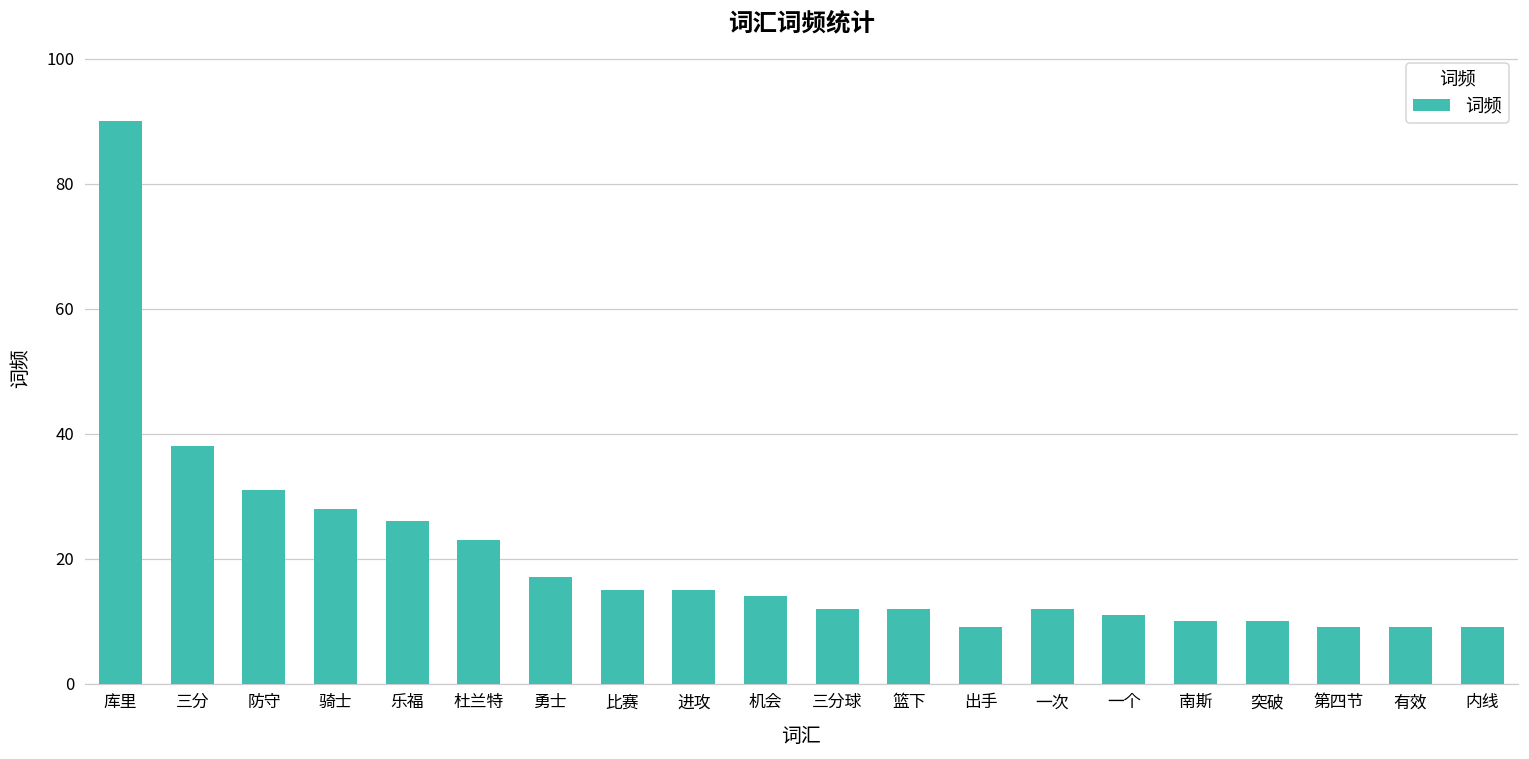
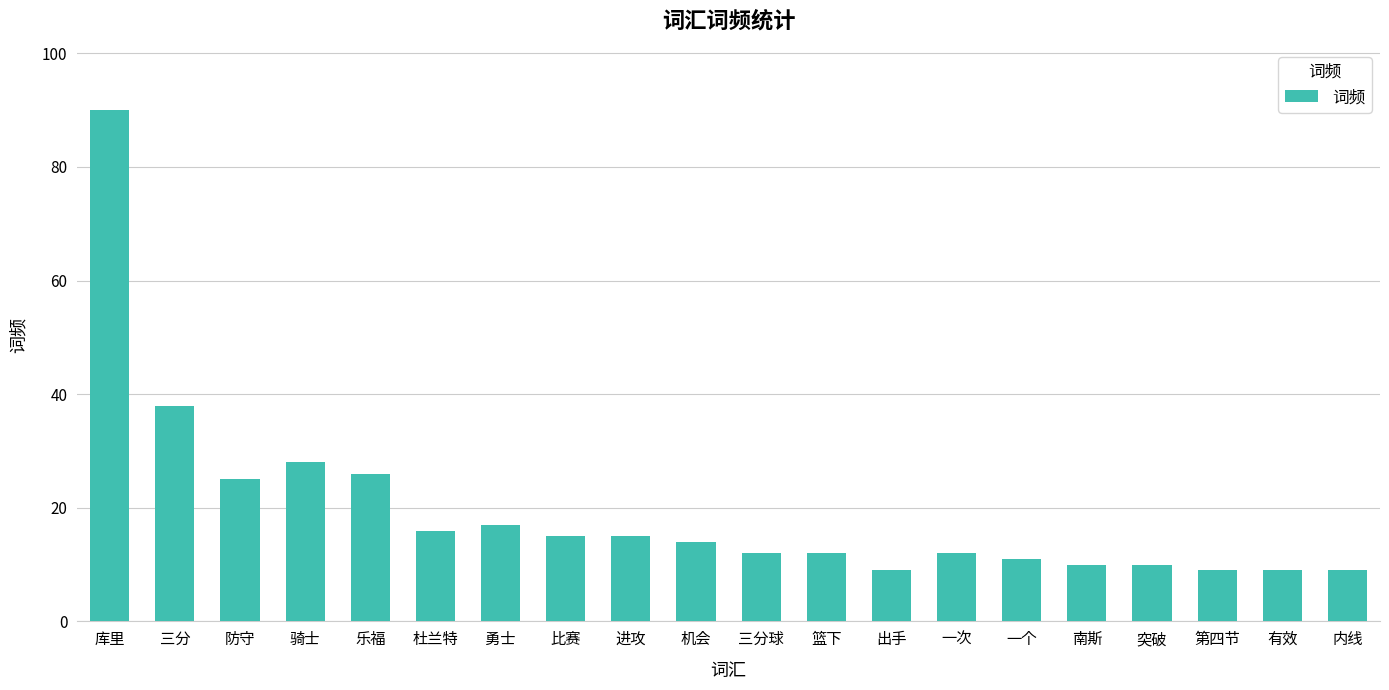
  {
    "库里": 90,
    "三分": 38,
-   "防守": 31,
+   "防守": 25,
    "骑士": 28,
    "乐福": 26,
-   "杜兰特": 23,
+   "杜兰特": 16,
    "勇士": 17,
    "比赛": 15,
    "进攻": 15,
    "机会": 14,
    "三分球": 12,
    "篮下": 12,
    "出手": 9,
    "一次": 12,
    "一个": 11,
    "南斯": 10,
    "突破": 10,
    "第四节": 9,
    "有效": 9,
    "内线": 9
  }
